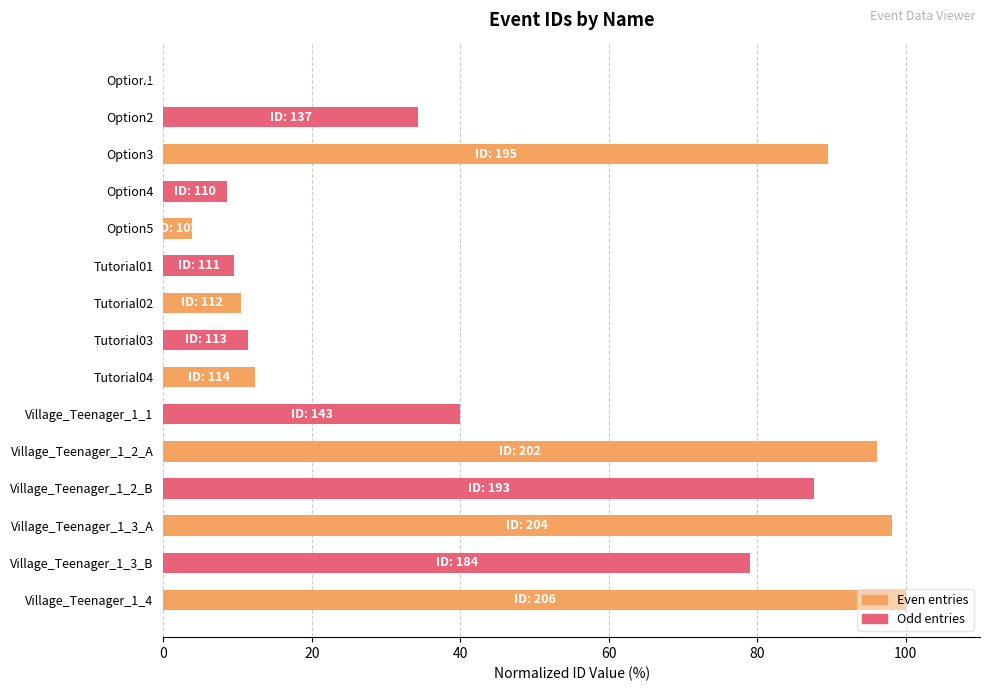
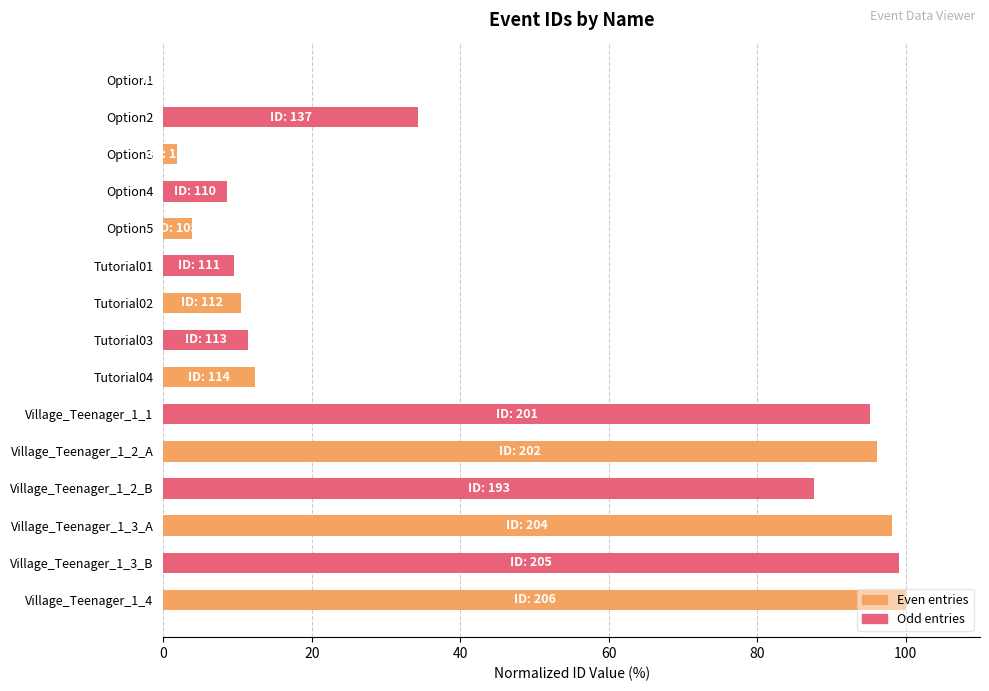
  {
-   "Option3": 90,
-   "Village_Teenager_1_1": 143,
-   "Village_Teenager_1_3_B": 184
+   "Option3": 2,
+   "Village_Teenager_1_1": 201,
+   "Village_Teenager_1_3_B": 205
  }
